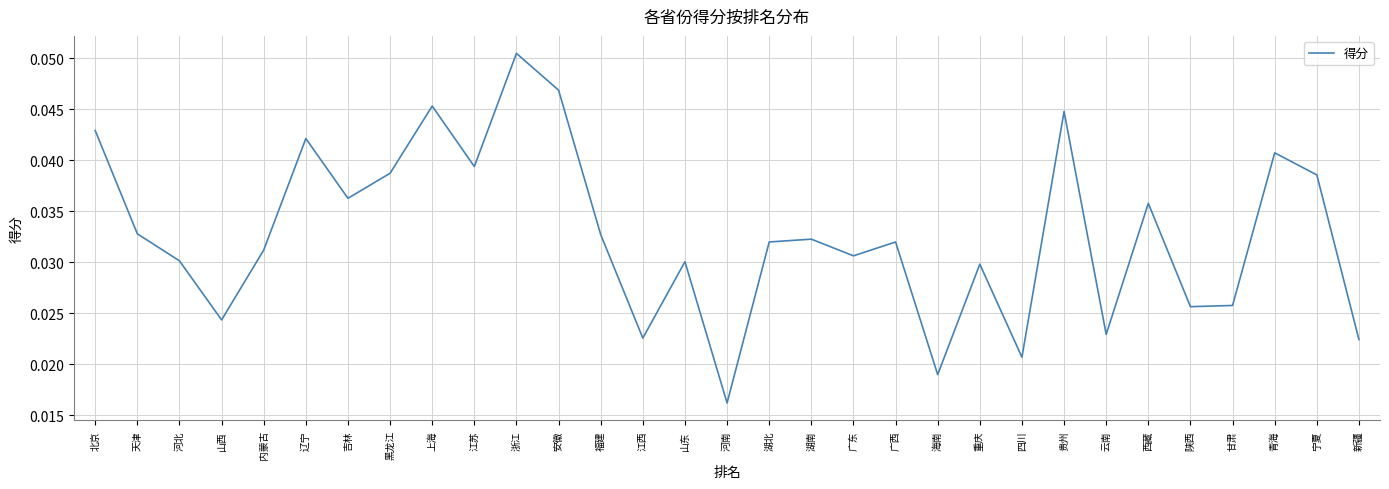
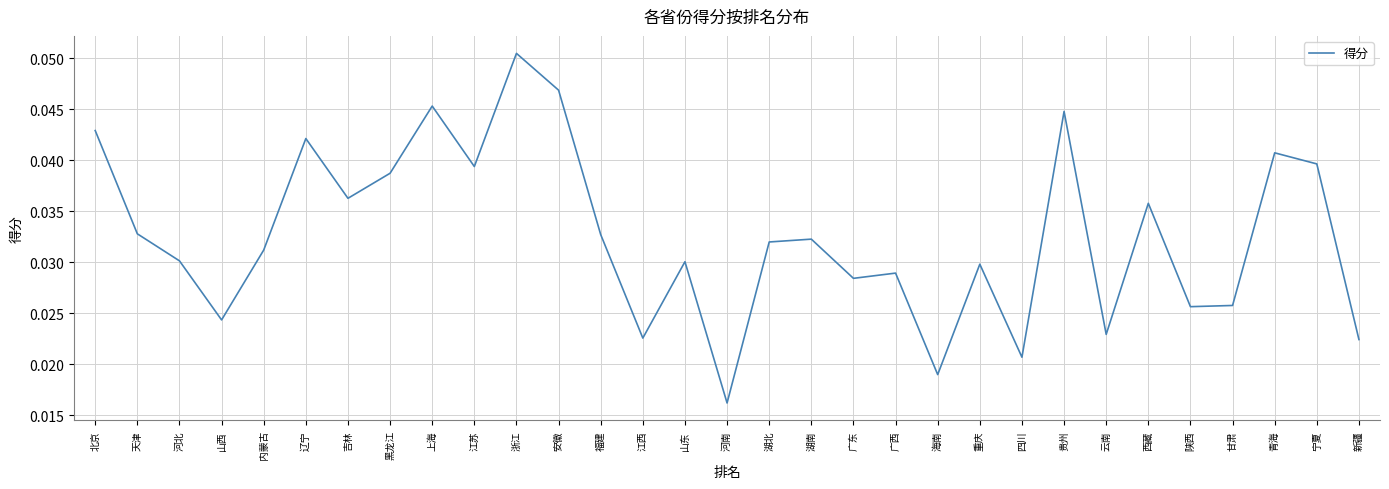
  {
    "北京": 0.0429,
    "天津": 0.0328,
    "河北": 0.0302,
    "山西": 0.0244,
    "内蒙古": 0.0312,
    "辽宁": 0.0421,
    "吉林": 0.0363,
    "黑龙江": 0.0387,
    "上海": 0.0453,
    "江苏": 0.0394,
    "浙江": 0.0505,
    "安徽": 0.0469,
    "福建": 0.0327,
    "江西": 0.0226,
    "山东": 0.0301,
    "河南": 0.0162,
    "湖北": 0.0320,
    "湖南": 0.0323,
-   "广东": 0.0306,
-   "广西": 0.0320,
+   "广东": 0.0284,
+   "广西": 0.0290,
    "海南": 0.0190,
    "重庆": 0.0298,
    "四川": 0.0207,
    "贵州": 0.0448,
    "云南": 0.0229,
    "西藏": 0.0358,
    "陕西": 0.0257,
    "甘肃": 0.0258,
    "青海": 0.0407,
-   "宁夏": 0.0386,
+   "宁夏": 0.0397,
    "新疆": 0.0224
  }
